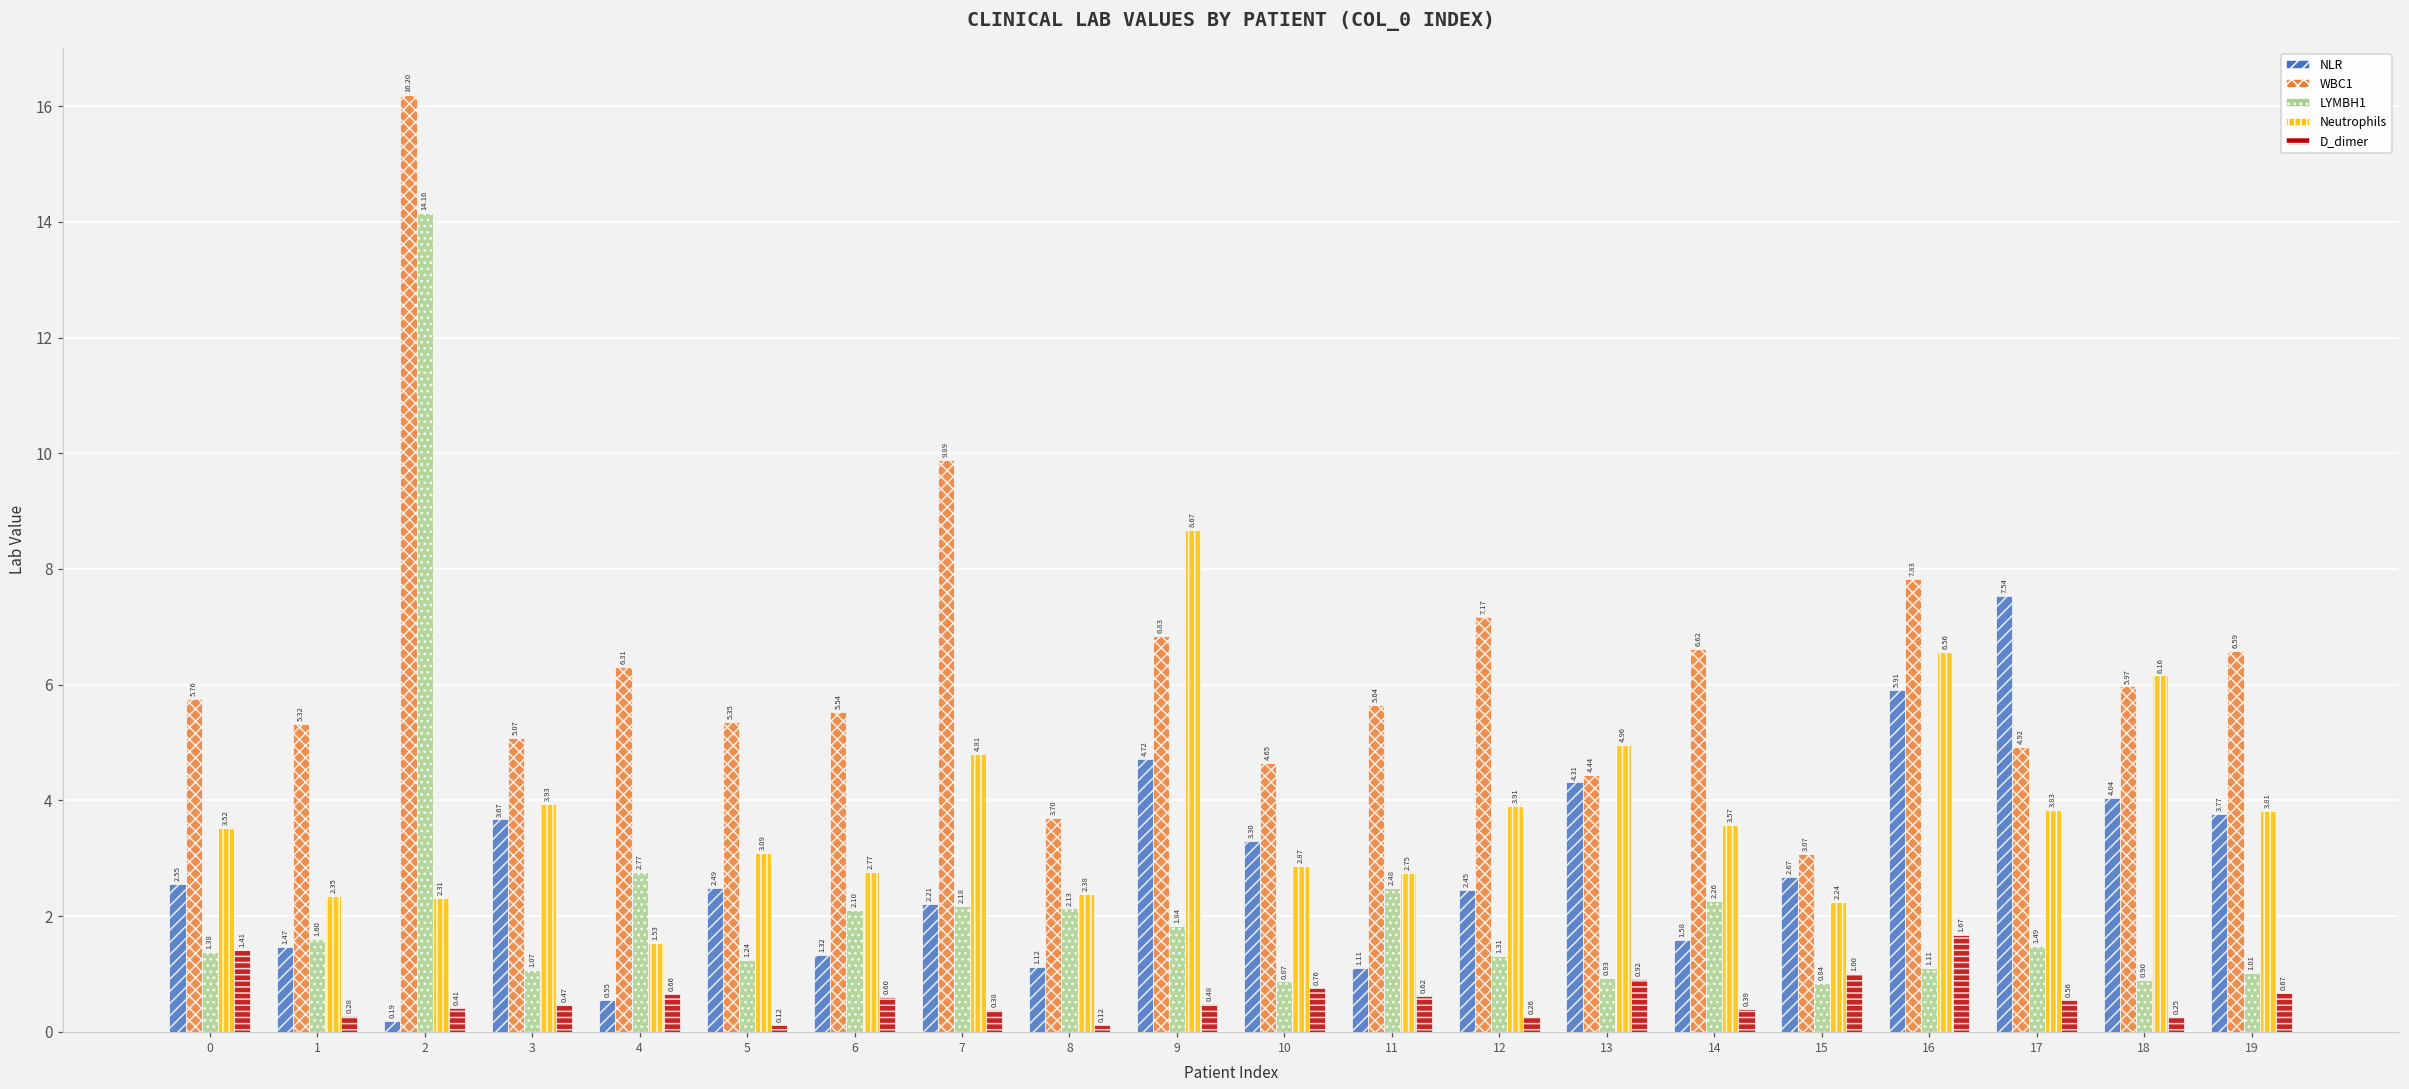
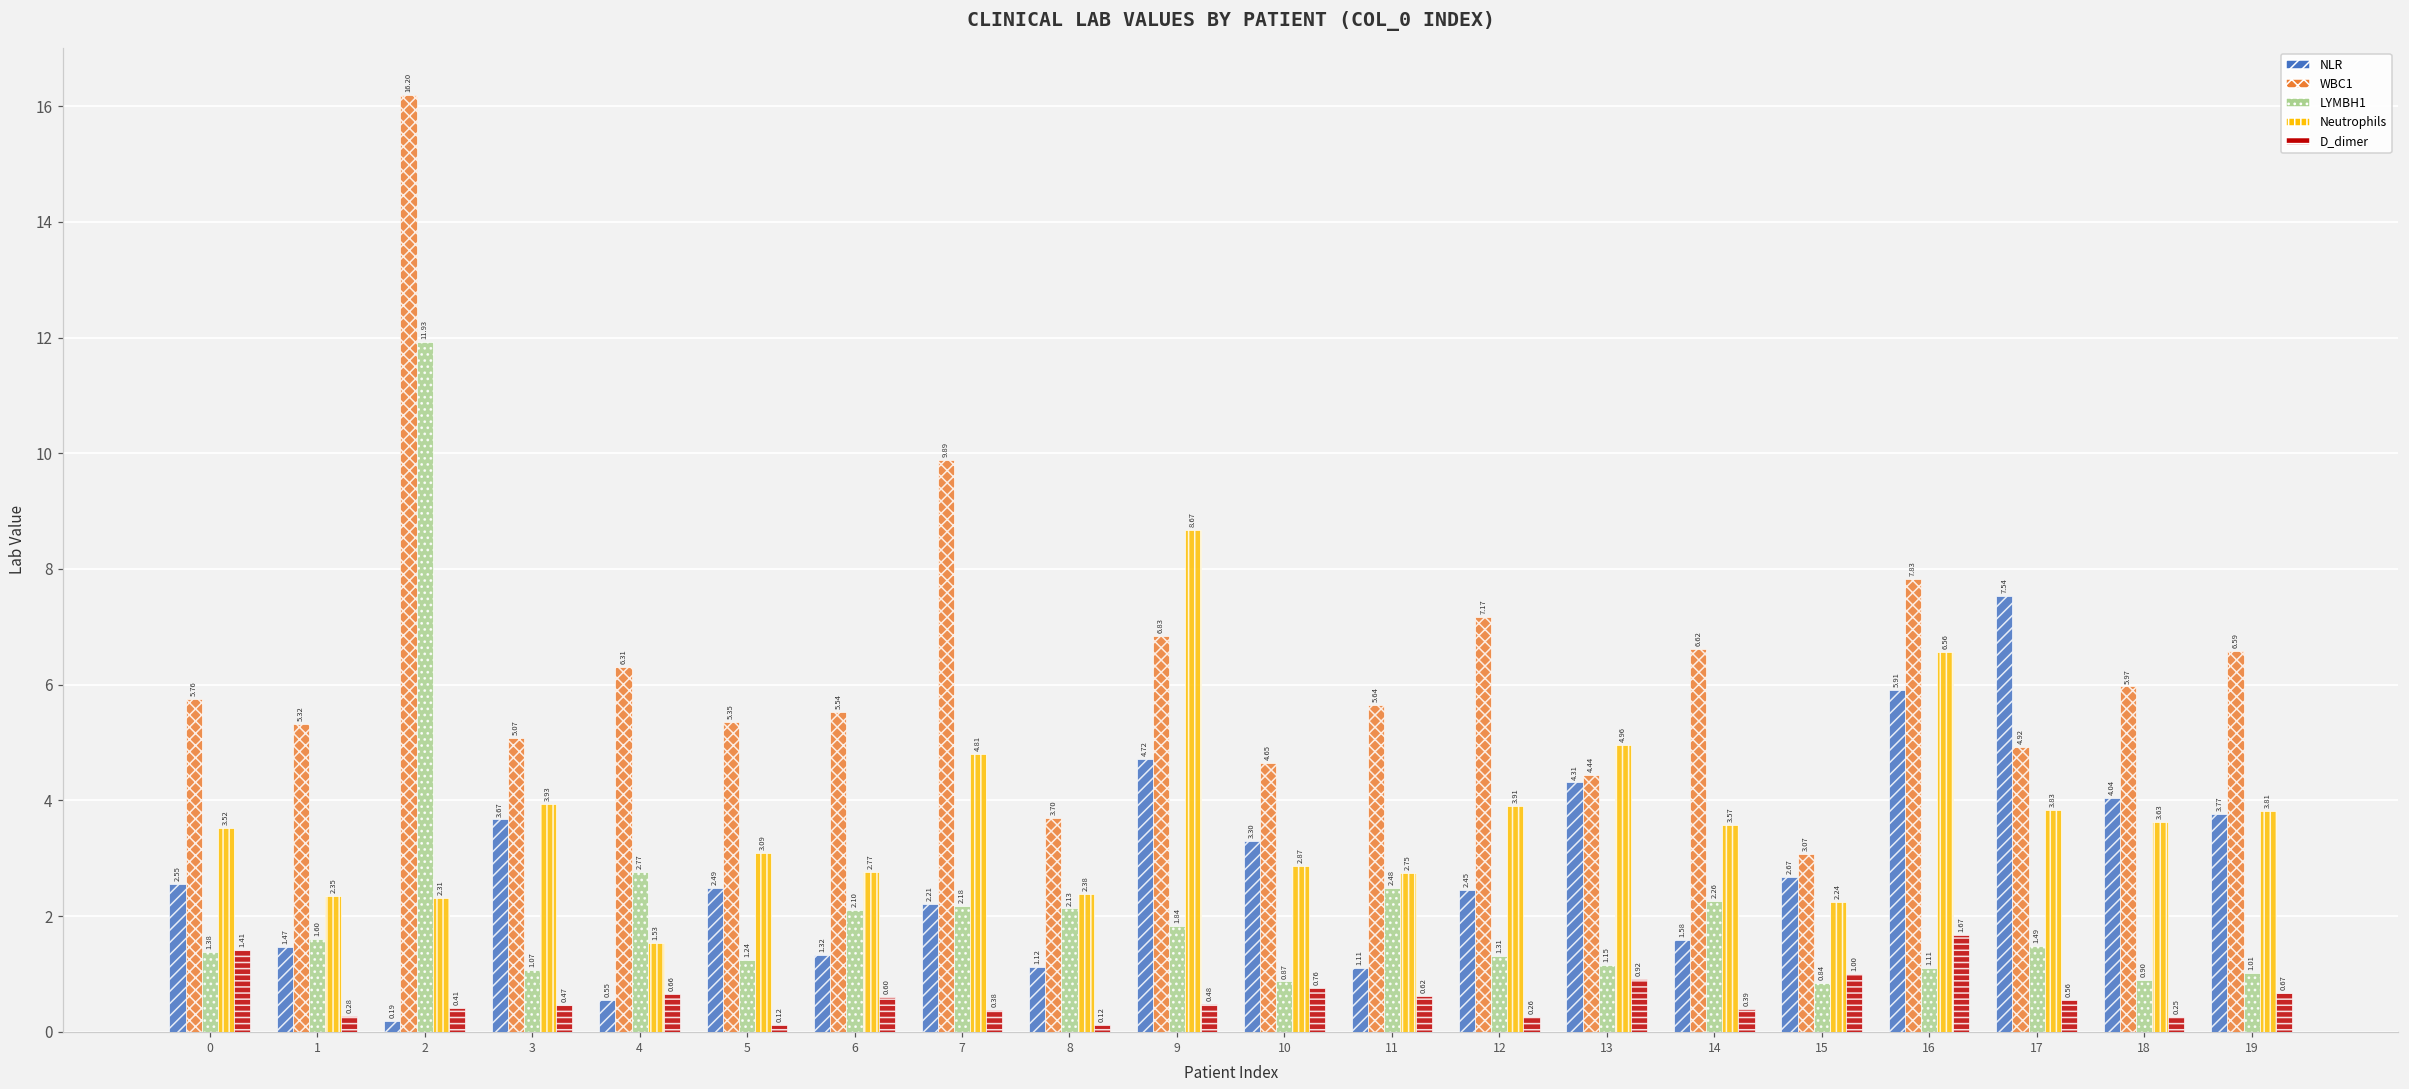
  {
    "NLR": {
      "0": 2.55,
      "1": 1.47,
      "2": 0.19,
      "3": 3.67,
      "4": 0.55,
      "5": 2.49,
      "6": 1.32,
      "7": 2.21,
      "8": 1.12,
      "9": 4.72,
      "10": 3.30,
      "11": 1.11,
      "12": 2.45,
      "13": 4.31,
      "14": 1.58,
      "15": 2.67,
      "16": 5.91,
      "17": 7.54,
      "18": 4.04,
      "19": 3.77
    },
    "WBC1": {
      "0": 5.76,
      "1": 5.32,
      "2": 16.20,
      "3": 5.07,
      "4": 6.31,
      "5": 5.35,
      "6": 5.54,
      "7": 9.89,
      "8": 3.70,
      "9": 6.83,
      "10": 4.65,
      "11": 5.64,
      "12": 7.17,
      "13": 4.44,
      "14": 6.62,
      "15": 3.07,
      "16": 7.83,
      "17": 4.92,
      "18": 5.97,
      "19": 6.59
    },
    "LYMBH1": {
      "0": 1.38,
      "1": 1.60,
-     "2": 14.16,
+     "2": 11.93,
      "3": 1.07,
      "4": 2.77,
      "5": 1.24,
      "6": 2.10,
      "7": 2.18,
      "8": 2.13,
      "9": 1.84,
      "10": 0.87,
      "11": 2.48,
      "12": 1.31,
-     "13": 0.93,
+     "13": 1.15,
      "14": 2.26,
      "15": 0.84,
      "16": 1.11,
      "17": 1.49,
      "18": 0.90,
      "19": 1.01
    },
    "Neutrophils": {
      "0": 3.52,
      "1": 2.35,
      "2": 2.31,
      "3": 3.93,
      "4": 1.53,
      "5": 3.09,
      "6": 2.77,
      "7": 4.81,
      "8": 2.38,
      "9": 8.67,
      "10": 2.87,
      "11": 2.75,
      "12": 3.91,
      "13": 4.96,
      "14": 3.57,
      "15": 2.24,
      "16": 6.56,
      "17": 3.83,
-     "18": 6.16,
+     "18": 3.63,
      "19": 3.81
    },
    "D_dimer": {
      "0": 1.41,
      "1": 0.28,
      "2": 0.41,
      "3": 0.47,
      "4": 0.66,
      "5": 0.12,
      "6": 0.60,
      "7": 0.38,
      "8": 0.12,
      "9": 0.48,
      "10": 0.76,
      "11": 0.62,
      "12": 0.26,
      "13": 0.92,
      "14": 0.39,
      "15": 1.00,
      "16": 1.67,
      "17": 0.56,
      "18": 0.25,
      "19": 0.67
    }
  }
